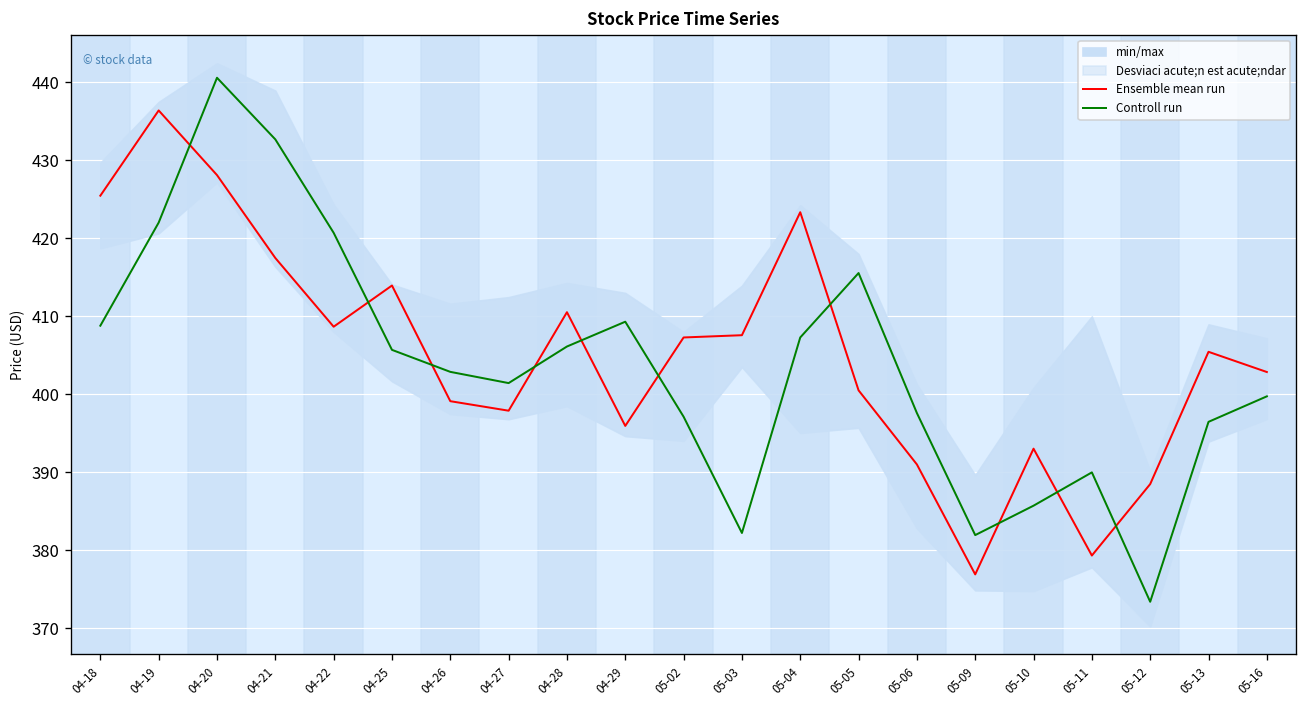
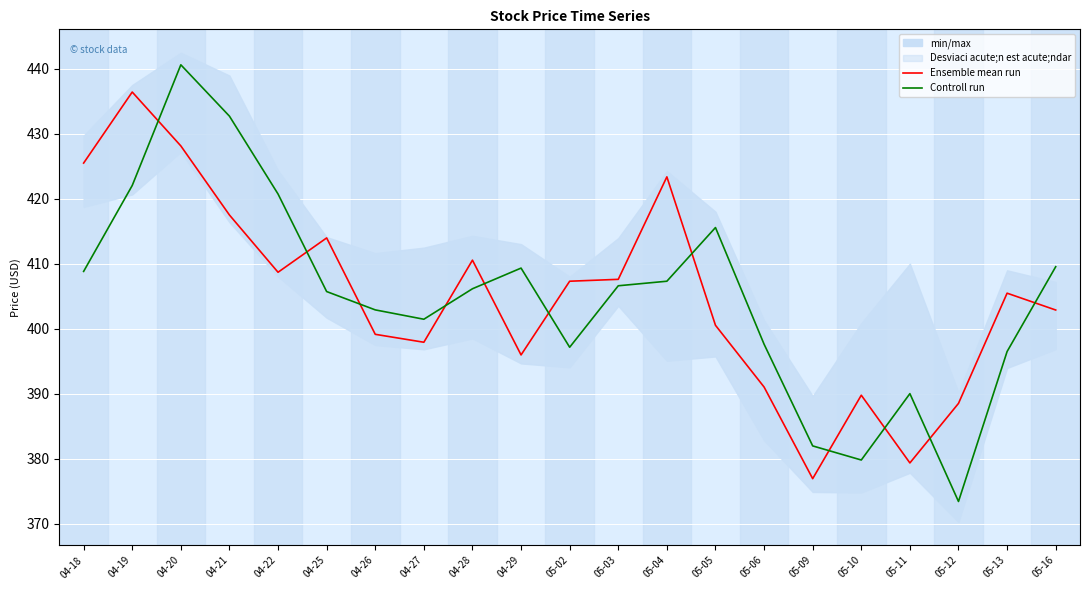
  {
    "Ensemble mean run": {
      "04-18": 425,
      "04-19": 436,
      "04-20": 428,
      "04-21": 417,
      "04-22": 409,
      "04-26": 399,
      "04-27": 398,
      "04-28": 411,
      "04-29": 396,
      "05-02": 407,
      "05-03": 408,
      "05-04": 423,
      "05-05": 401,
      "05-06": 391,
      "05-09": 377,
-     "05-10": 393,
+     "05-10": 390,
      "05-11": 379,
      "05-12": 388,
      "05-13": 405,
      "05-16": 403
    },
    "Controll run": {
      "04-18": 409,
      "04-19": 422,
      "04-20": 441,
      "04-21": 433,
      "04-22": 421,
      "04-25": 406,
      "04-26": 403,
      "04-27": 401,
      "04-28": 406,
      "04-29": 409,
      "05-02": 397,
-     "05-03": 382,
+     "05-03": 407,
      "05-04": 407,
      "05-05": 416,
      "05-06": 398,
      "05-09": 382,
-     "05-10": 386,
+     "05-10": 380,
      "05-11": 390,
      "05-12": 373,
      "05-13": 396,
-     "05-16": 400
+     "05-16": 410
    }
  }
